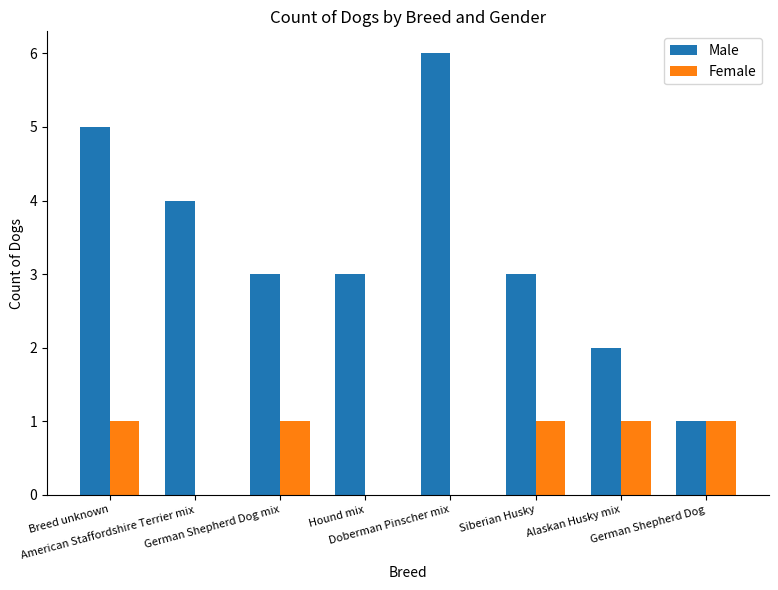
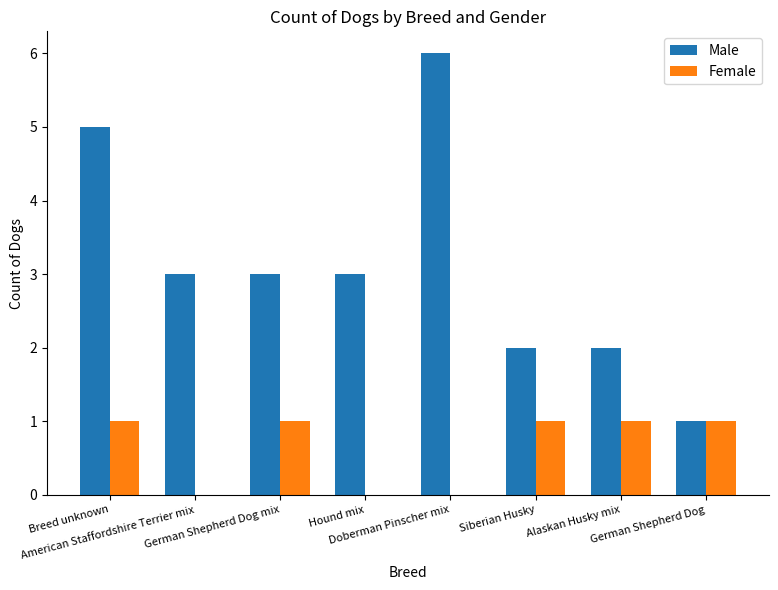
  {
    "Male": {
      "Breed unknown": 5,
-     "American Staffordshire Terrier mix": 4,
+     "American Staffordshire Terrier mix": 3,
      "German Shepherd Dog mix": 3,
      "Hound mix": 3,
      "Doberman Pinscher mix": 6,
-     "Siberian Husky": 3,
+     "Siberian Husky": 2,
      "Alaskan Husky mix": 2,
      "German Shepherd Dog": 1
    },
    "Female": {
      "Breed unknown": 1,
      "American Staffordshire Terrier mix": 0,
      "German Shepherd Dog mix": 1,
      "Hound mix": 0,
      "Doberman Pinscher mix": 0,
      "Siberian Husky": 1,
      "Alaskan Husky mix": 1,
      "German Shepherd Dog": 1
    }
  }
